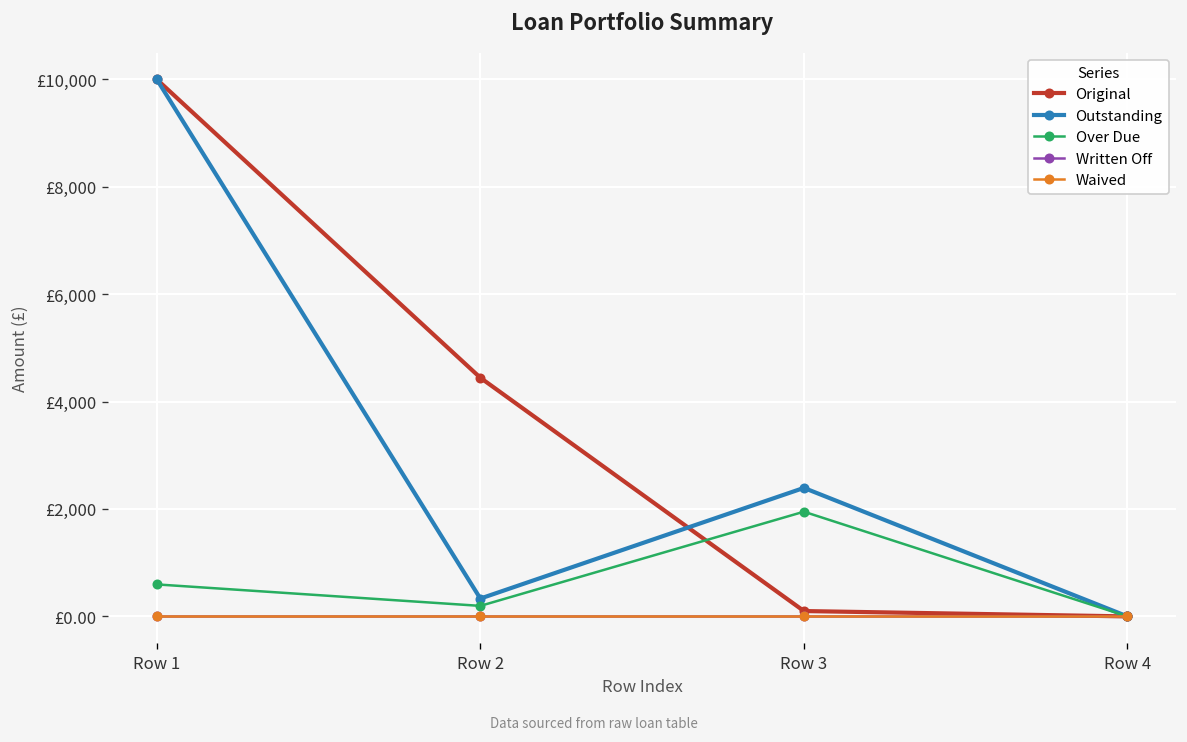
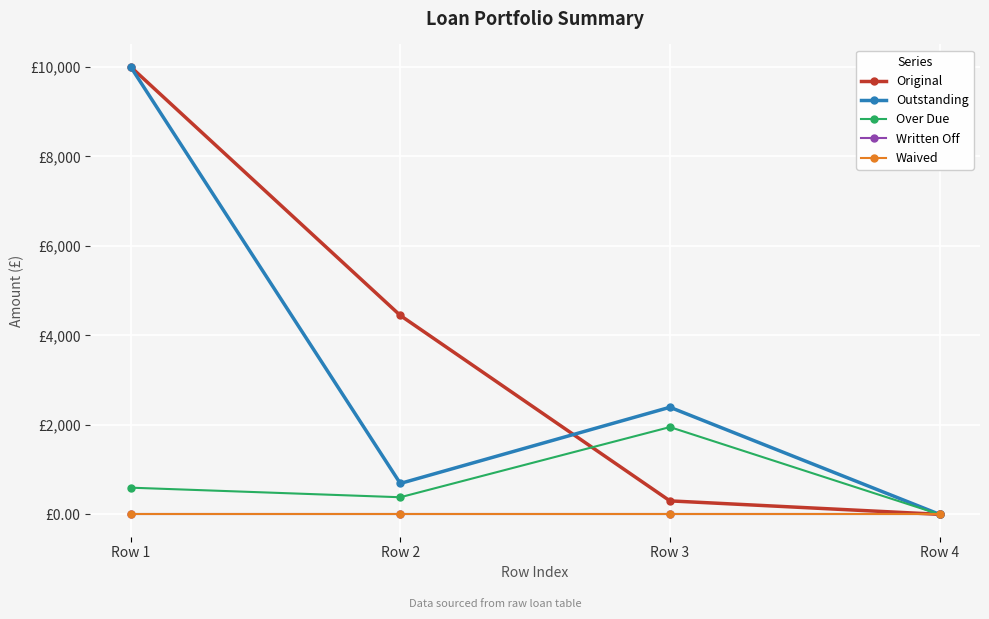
  {
    "Original": {
      "Row 2": "£4,400",
-     "Row 3": "£100"
+     "Row 3": "£300"
    },
    "Outstanding": {
-     "Row 2": "£300",
+     "Row 2": "£700",
      "Row 3": "£2,400"
    },
    "Over Due": {
      "Row 1": "£600",
-     "Row 2": "£200",
+     "Row 2": "£400",
      "Row 3": "£2,000"
    },
    "Waived": {
      "Row 1": "£0",
      "Row 2": "£0",
      "Row 3": "£0"
    }
  }
